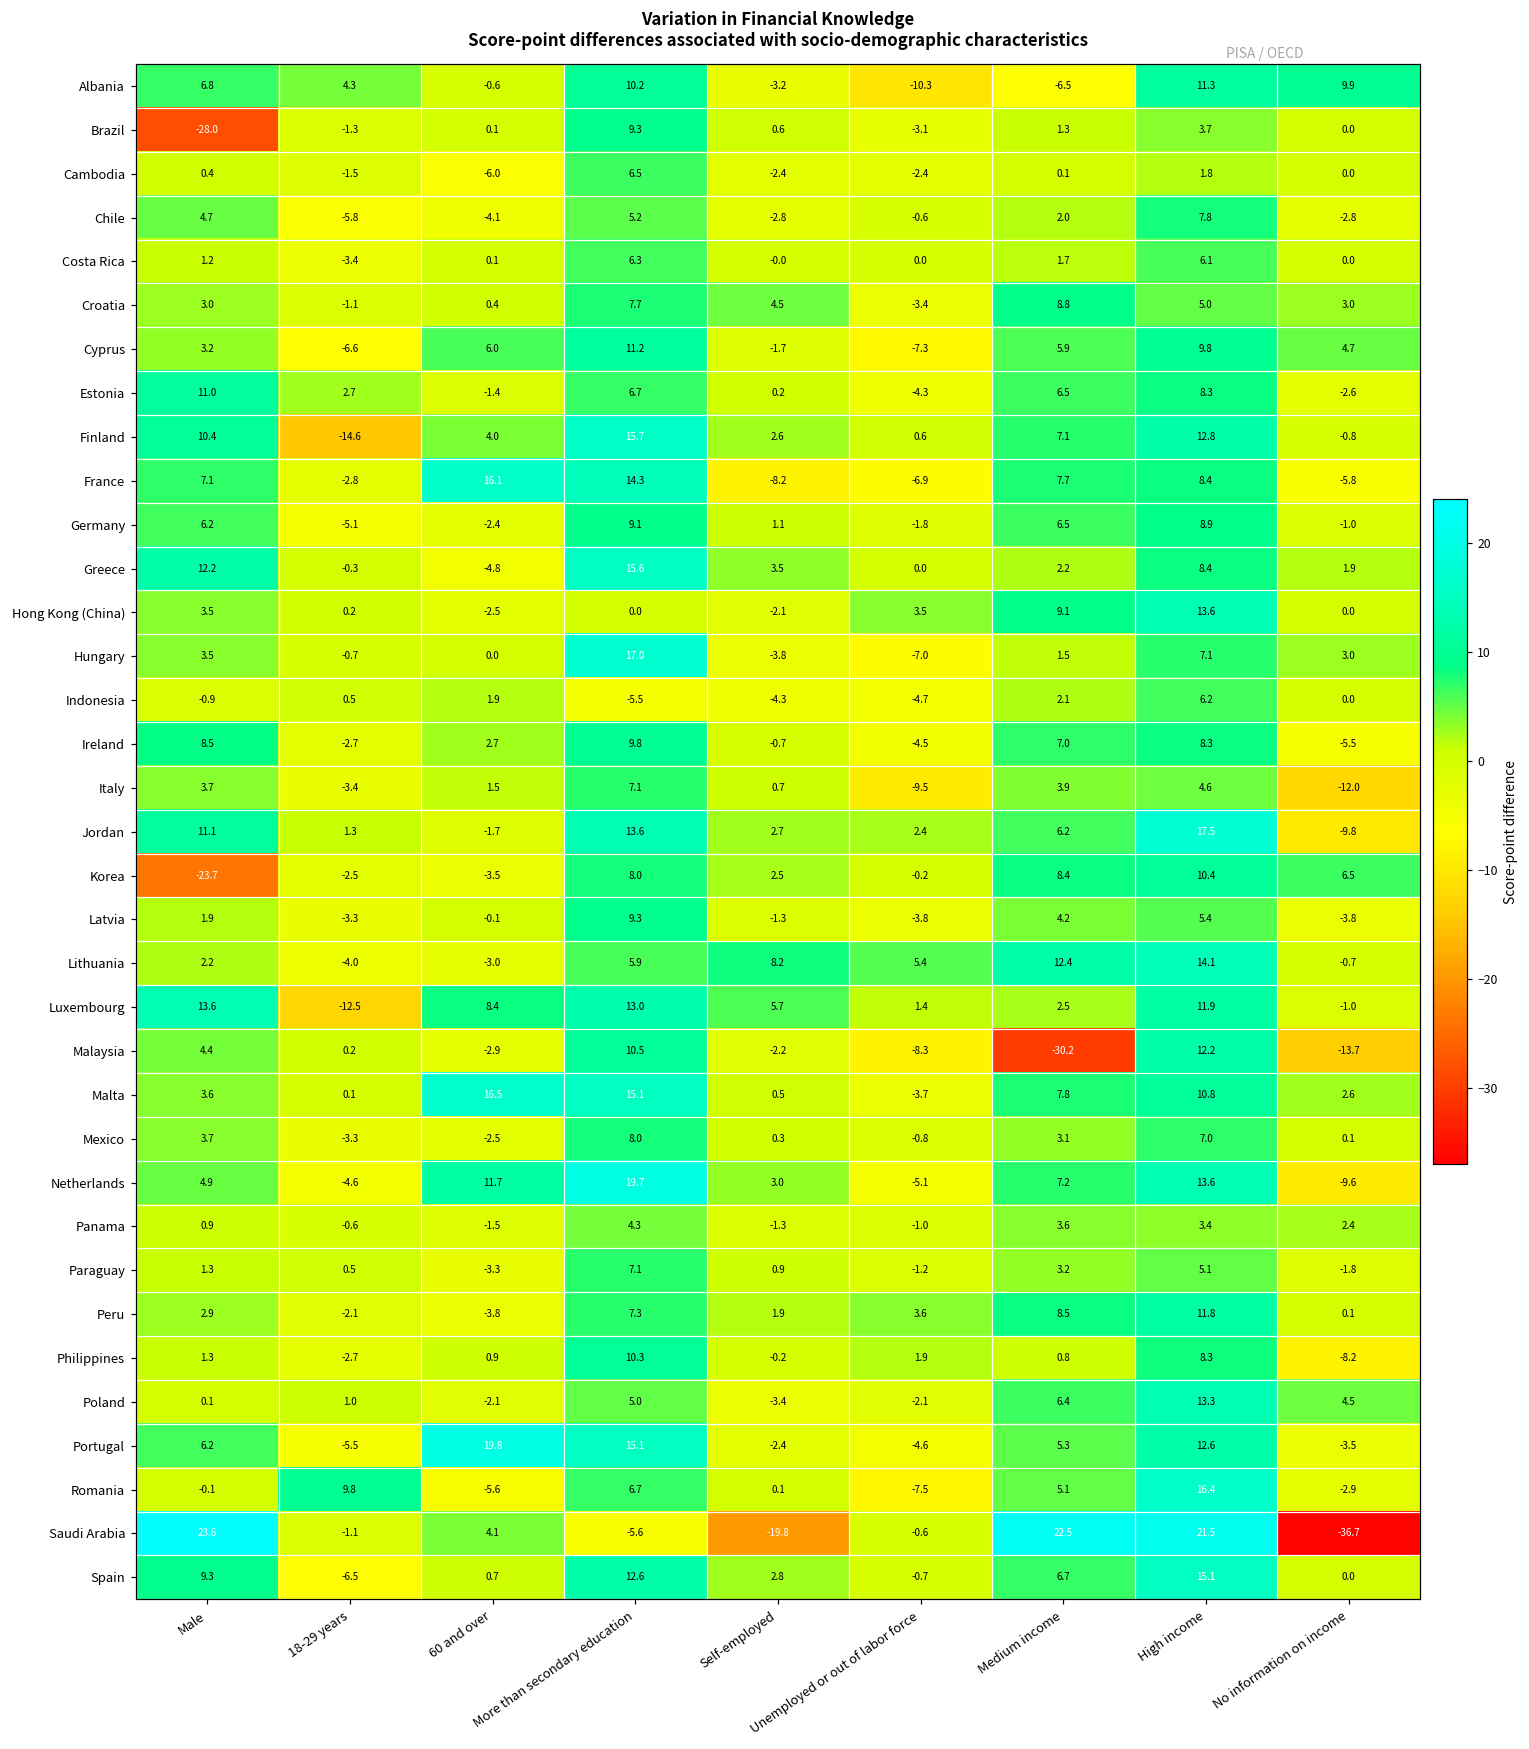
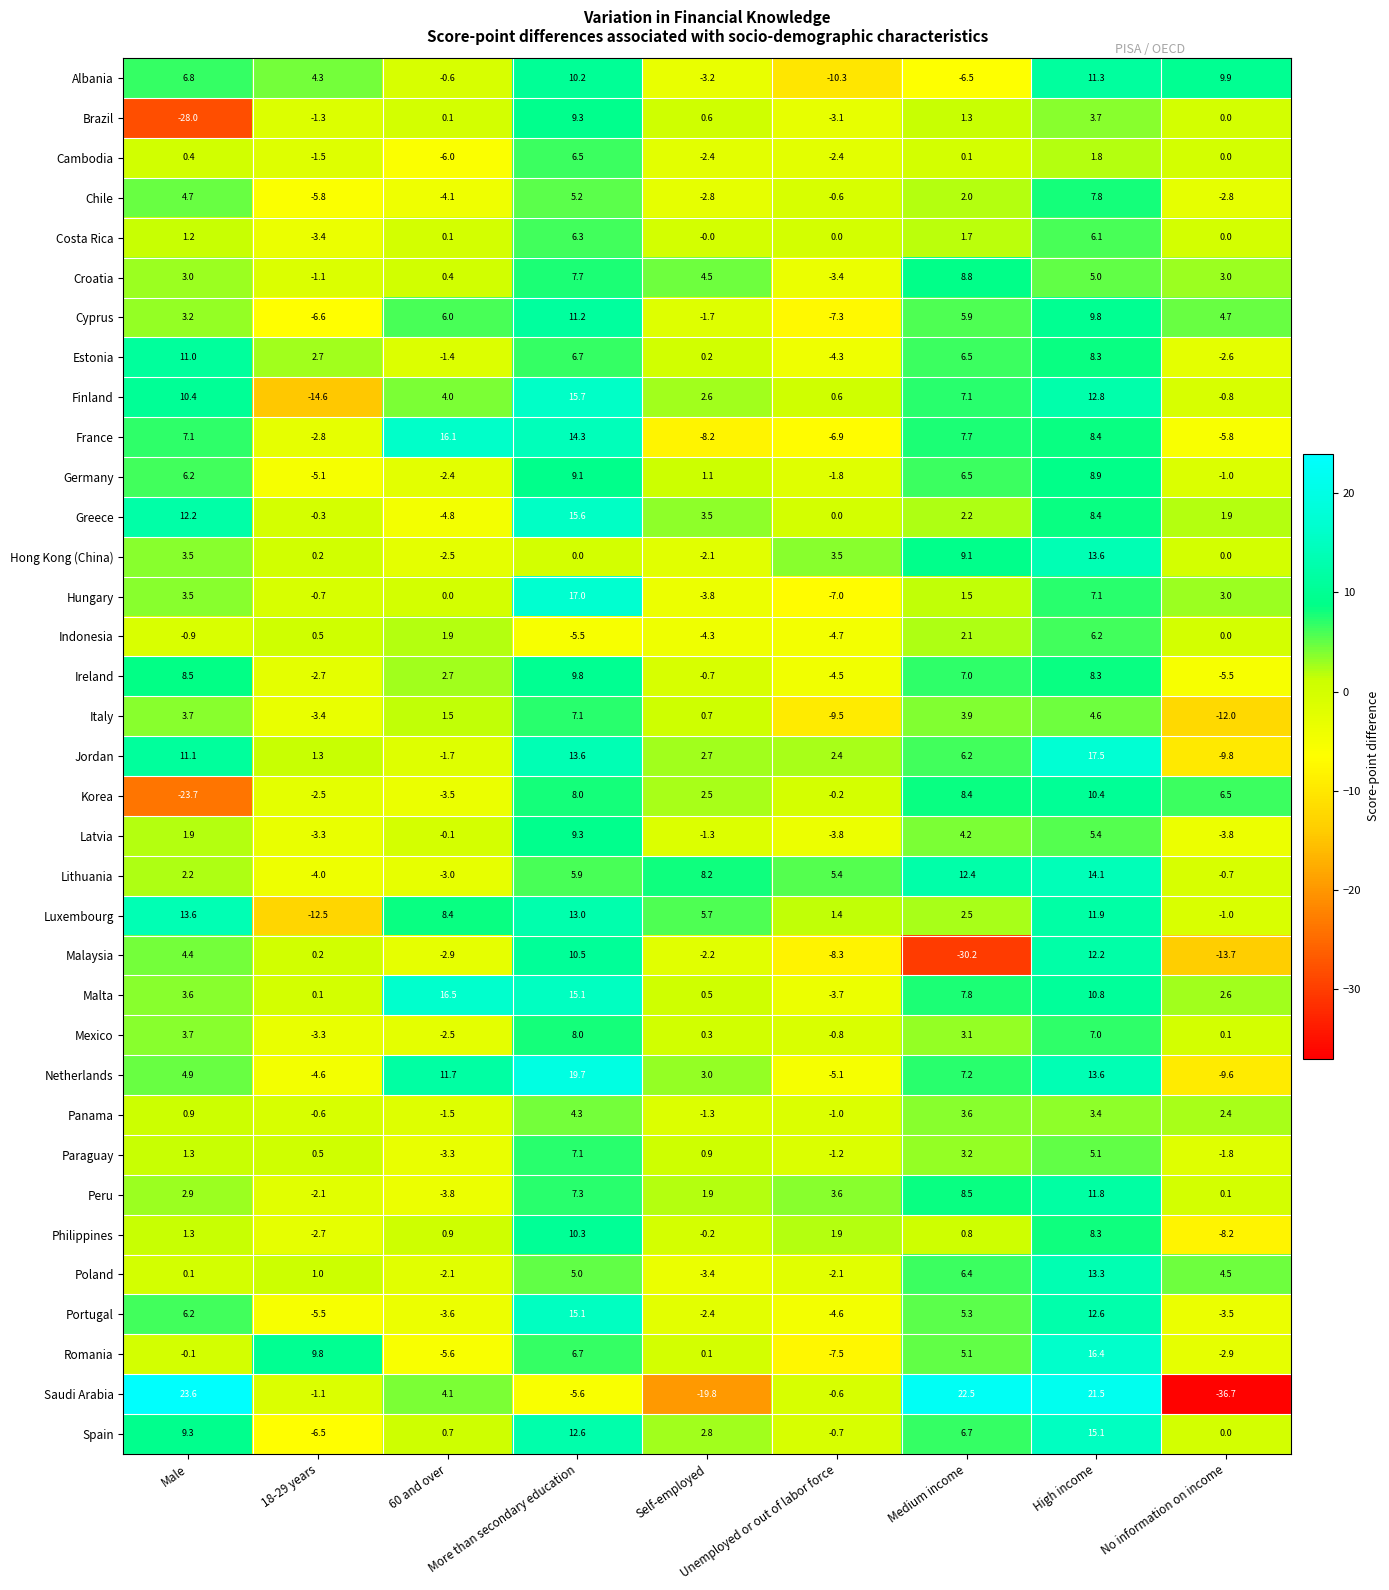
  {
    "Portugal": {
      "Male": 6.2,
      "18-29 years": -5.5,
-     "60 and over": 19.8,
+     "60 and over": -3.6,
      "More than secondary education": 15.1,
      "Self-employed": -2.4,
      "Unemployed or out of labor force": -4.6,
      "Medium income": 5.3,
      "High income": 12.6,
      "No information on income": -3.5
    }
  }
